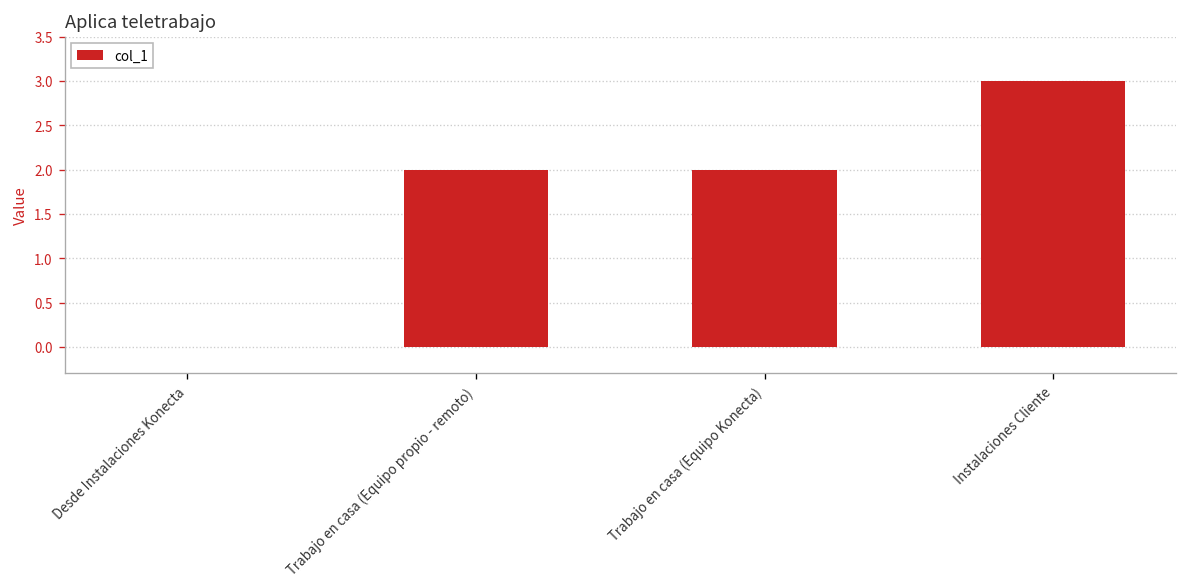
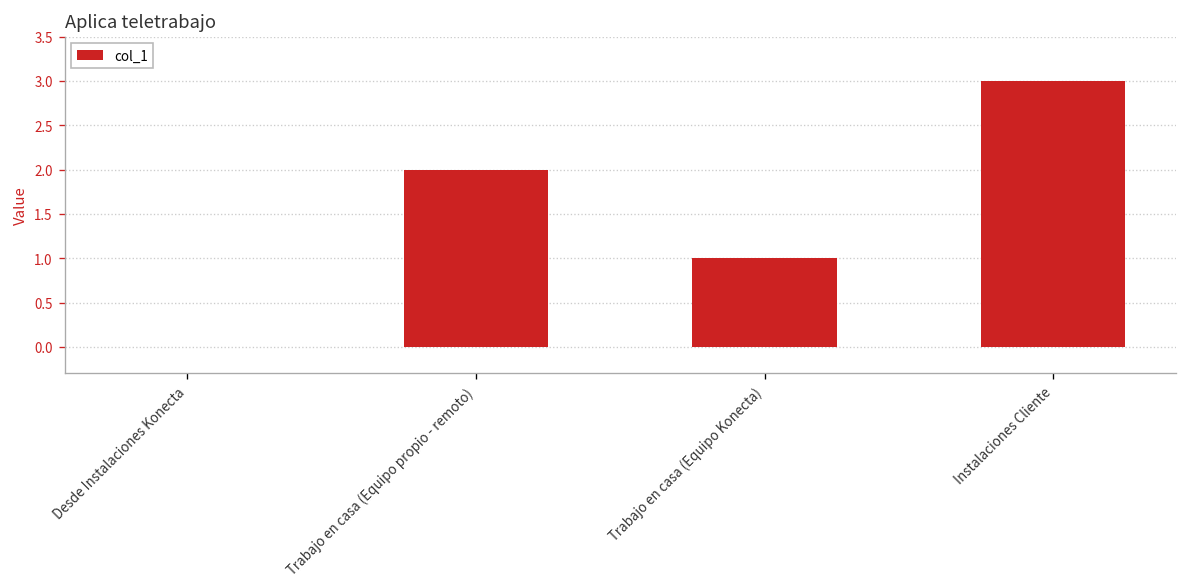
  {
    "Desde Instalaciones Konecta": 0,
    "Trabajo en casa (Equipo propio - remoto)": 2,
-   "Trabajo en casa (Equipo Konecta)": 2,
+   "Trabajo en casa (Equipo Konecta)": 1,
    "Instalaciones Cliente": 3
  }
